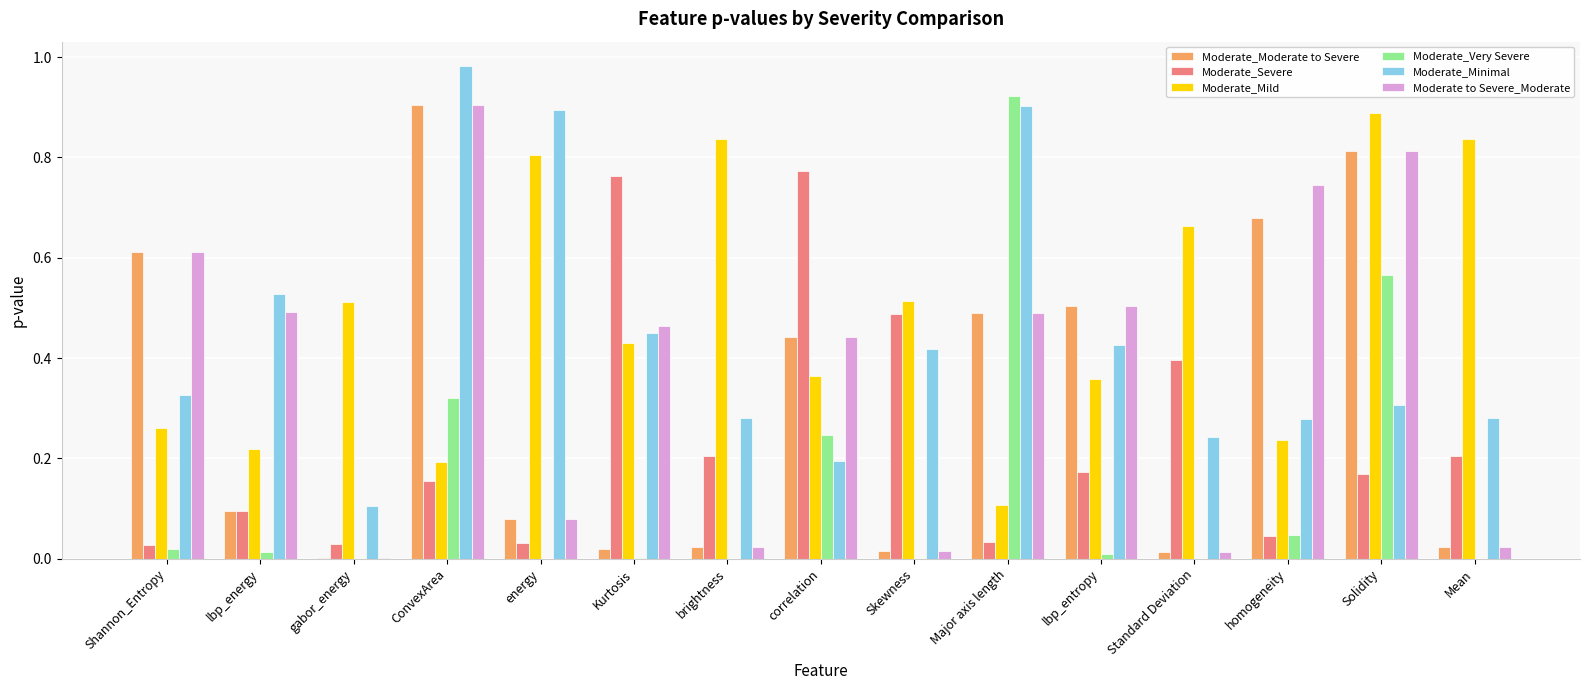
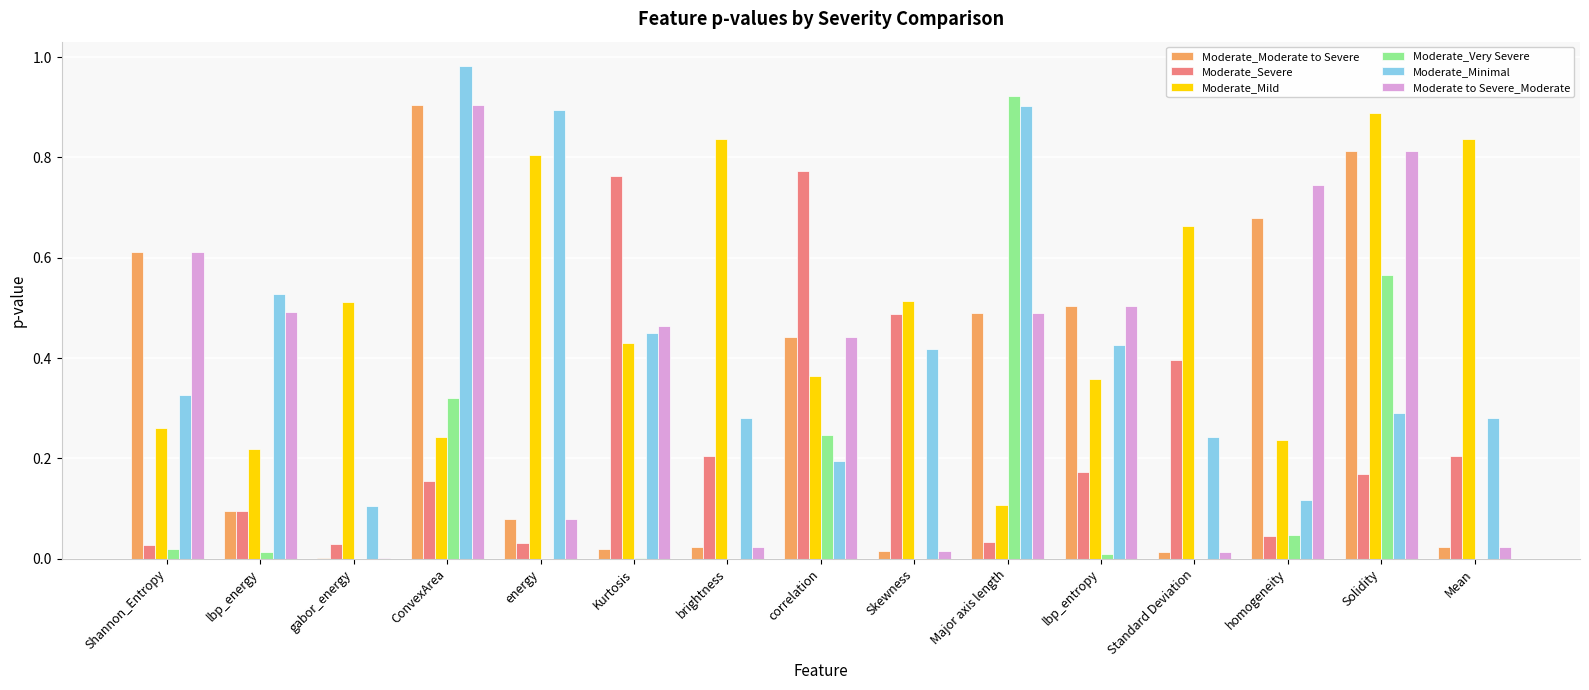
  {
    "Moderate_Mild": {
      "Shannon_Entropy": 0.26,
      "lbp_energy": 0.22,
      "gabor_energy": 0.51,
-     "ConvexArea": 0.19,
+     "ConvexArea": 0.24,
      "energy": 0.80,
      "Kurtosis": 0.43,
      "brightness": 0.84,
      "correlation": 0.37,
      "Skewness": 0.51,
      "Major axis length": 0.11,
      "lbp_entropy": 0.36,
      "Standard Deviation": 0.66,
      "homogeneity": 0.24,
      "Solidity": 0.89,
      "Mean": 0.84
    },
    "Moderate_Very Severe": {
      "Shannon_Entropy": 0.02,
      "lbp_energy": 0.01,
      "ConvexArea": 0.32,
      "correlation": 0.25,
      "Major axis length": 0.92,
      "lbp_entropy": 0.01,
      "homogeneity": 0.05,
      "Solidity": 0.57
    },
    "Moderate_Minimal": {
      "Shannon_Entropy": 0.33,
      "lbp_energy": 0.53,
      "gabor_energy": 0.10,
      "ConvexArea": 0.98,
      "energy": 0.89,
      "Kurtosis": 0.45,
      "brightness": 0.28,
      "correlation": 0.19,
      "Skewness": 0.42,
      "Major axis length": 0.90,
      "lbp_entropy": 0.43,
      "Standard Deviation": 0.24,
-     "homogeneity": 0.28,
-     "Solidity": 0.31,
+     "homogeneity": 0.12,
+     "Solidity": 0.29,
      "Mean": 0.28
    },
    "Moderate to Severe_Moderate": {
      "Shannon_Entropy": 0.61,
      "lbp_energy": 0.49,
      "ConvexArea": 0.90,
      "energy": 0.08,
      "Kurtosis": 0.46,
      "brightness": 0.02,
      "correlation": 0.44,
      "Skewness": 0.02,
      "Major axis length": 0.49,
      "lbp_entropy": 0.50,
      "Standard Deviation": 0.01,
      "homogeneity": 0.75,
      "Solidity": 0.81,
      "Mean": 0.02
    }
  }
